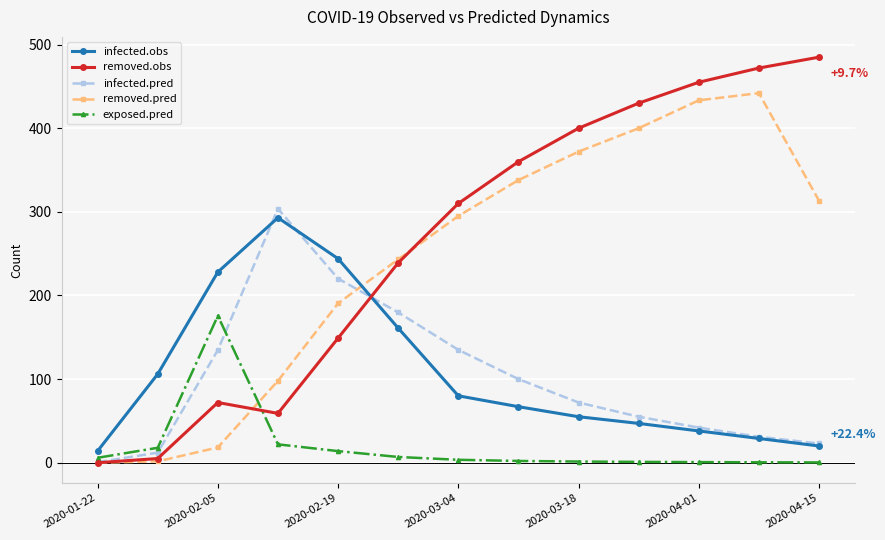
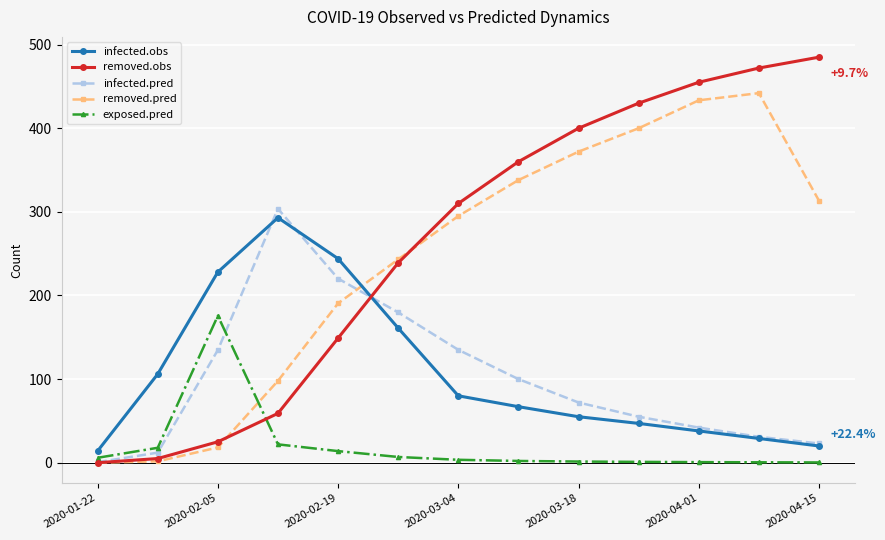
  {
    "infected.obs": {
      "2020-01-22": 10,
      "2020-02-05": 230,
      "2020-02-19": 240,
      "2020-03-04": 80,
      "2020-03-18": 60,
      "2020-04-01": 40
    },
    "removed.obs": {
-     "2020-02-05": 70,
+     "2020-02-05": 30,
      "2020-02-19": 150,
      "2020-03-04": 310,
      "2020-03-18": 400,
      "2020-04-01": 460
    },
    "infected.pred": {
      "2020-02-05": 130,
      "2020-02-19": 220,
      "2020-03-04": 140,
      "2020-03-18": 70,
      "2020-04-01": 40
    },
    "removed.pred": {
      "2020-02-05": 20,
      "2020-02-19": 190,
      "2020-03-04": 300,
      "2020-03-18": 370,
      "2020-04-01": 430,
      "2020-04-15": 310
    },
    "exposed.pred": {
      "2020-01-22": 10,
      "2020-02-05": 180,
      "2020-02-19": 10,
      "2020-03-04": 0,
      "2020-03-18": 0,
      "2020-04-01": 0,
      "2020-04-15": 0
    }
  }
